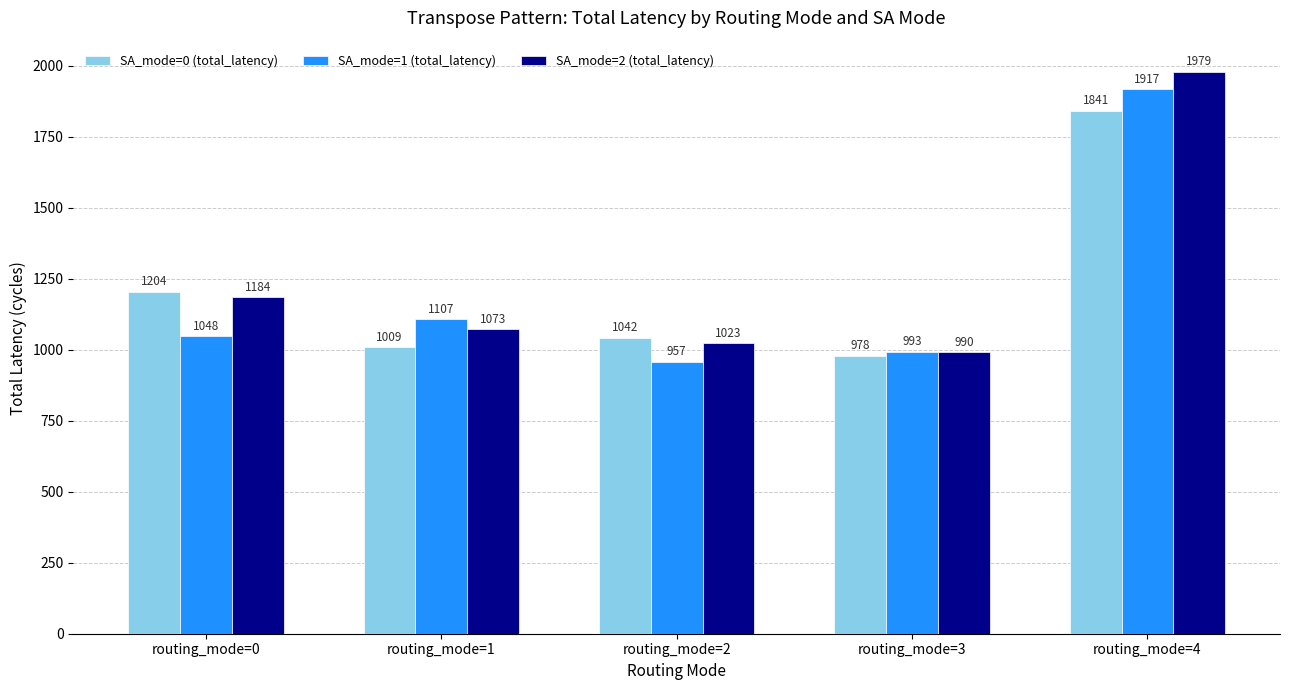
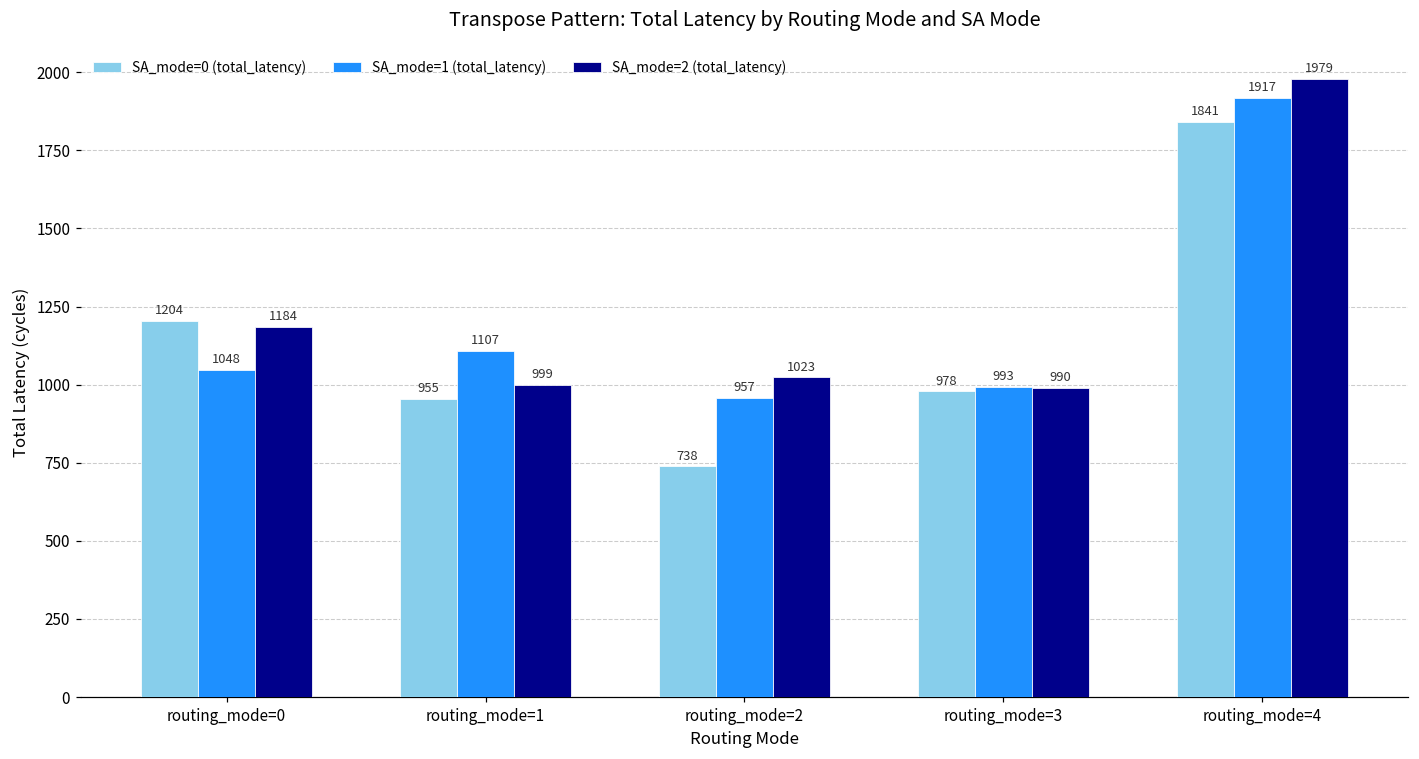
  {
    "SA_mode=0 (total_latency)": {
      "routing_mode=0": 1204,
-     "routing_mode=1": 1009,
-     "routing_mode=2": 1042,
+     "routing_mode=1": 955,
+     "routing_mode=2": 738,
      "routing_mode=3": 978,
      "routing_mode=4": 1841
    },
    "SA_mode=1 (total_latency)": {
      "routing_mode=0": 1048,
      "routing_mode=1": 1107,
      "routing_mode=2": 957,
      "routing_mode=3": 993,
      "routing_mode=4": 1917
    },
    "SA_mode=2 (total_latency)": {
      "routing_mode=0": 1184,
-     "routing_mode=1": 1073,
+     "routing_mode=1": 999,
      "routing_mode=2": 1023,
      "routing_mode=3": 990,
      "routing_mode=4": 1979
    }
  }
